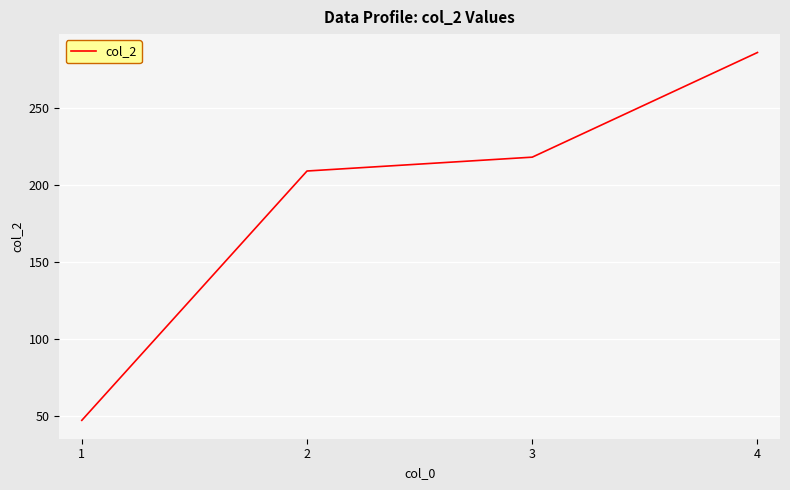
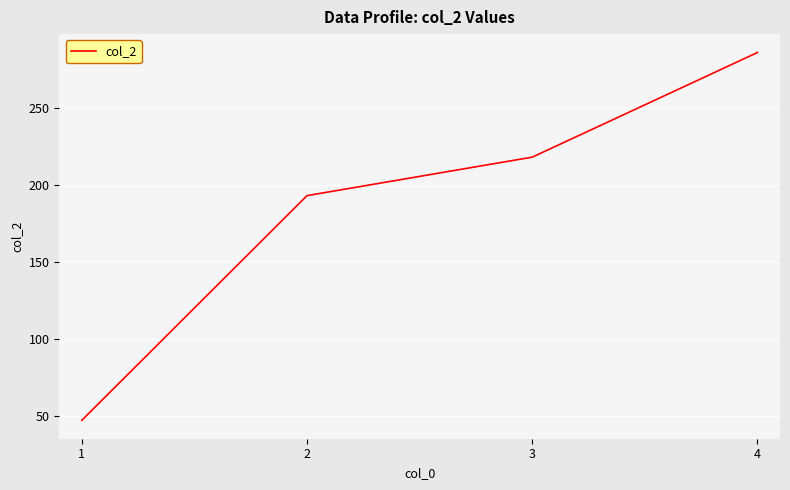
  {
    "1": 47,
-   "2": 209,
+   "2": 193,
    "3": 218,
    "4": 286
  }
